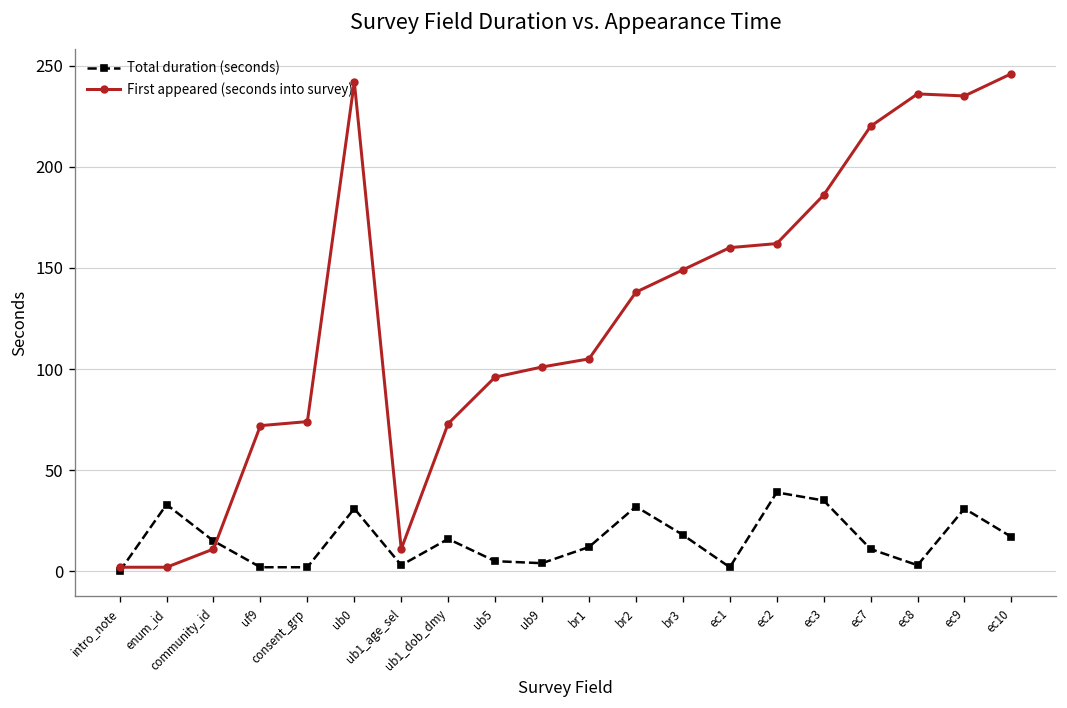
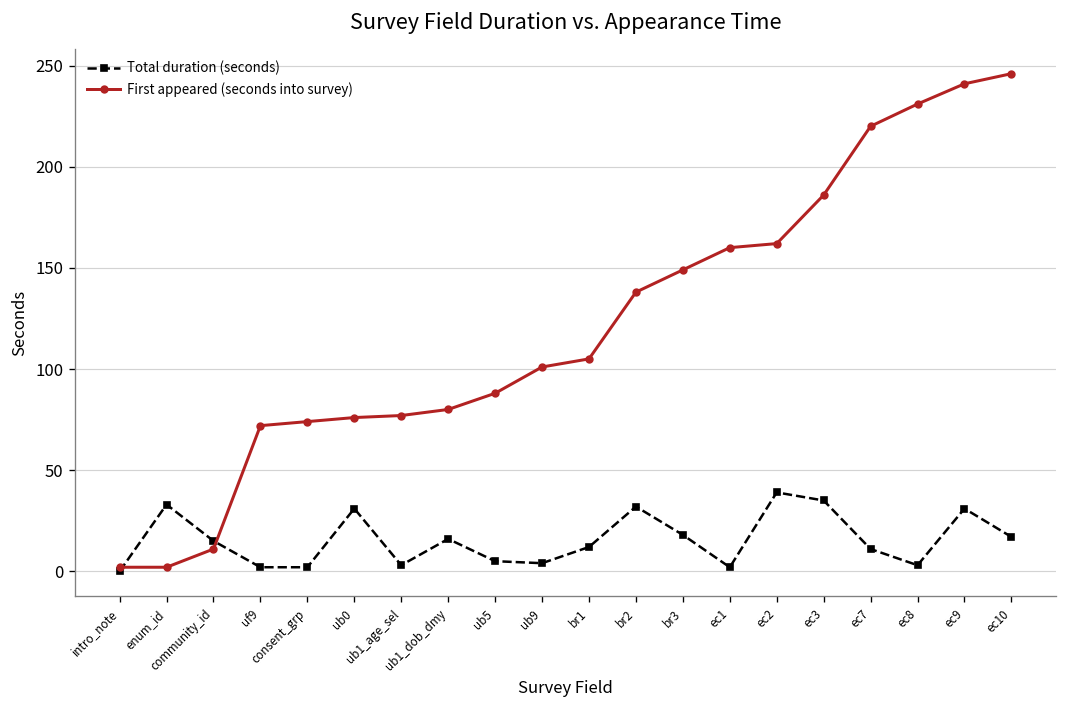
  {
    "Total duration (seconds)": {
      "intro_note": 0,
      "enum_id": 33,
      "community_id": 15,
      "uf9": 2,
      "consent_grp": 2,
      "ub0": 31,
      "ub1_age_sel": 3,
      "ub1_dob_dmy": 16,
      "ub5": 5,
      "ub9": 4,
      "br1": 12,
      "br2": 32,
      "br3": 18,
      "ec1": 2,
      "ec2": 39,
      "ec3": 35,
      "ec7": 11,
      "ec8": 3,
      "ec9": 31,
      "ec10": 17
    },
    "First appeared (seconds into survey)": {
      "intro_note": 2,
      "enum_id": 2,
      "community_id": 11,
      "uf9": 72,
      "consent_grp": 74,
-     "ub0": 242,
-     "ub1_age_sel": 11,
-     "ub1_dob_dmy": 73,
-     "ub5": 96,
+     "ub0": 76,
+     "ub1_age_sel": 77,
+     "ub1_dob_dmy": 80,
+     "ub5": 88,
      "ub9": 101,
      "br1": 105,
      "br2": 138,
      "br3": 149,
      "ec1": 160,
      "ec2": 162,
      "ec3": 186,
      "ec7": 220,
-     "ec8": 236,
-     "ec9": 235,
+     "ec8": 231,
+     "ec9": 241,
      "ec10": 246
    }
  }
